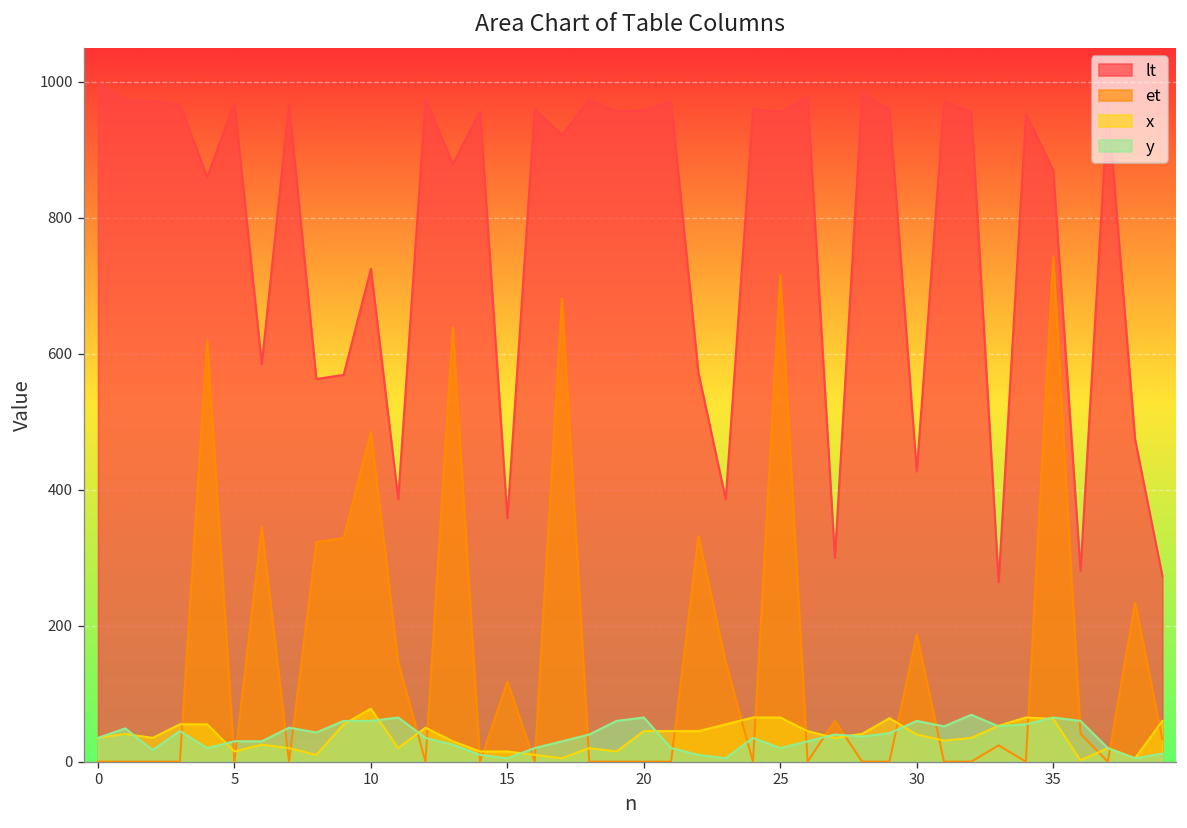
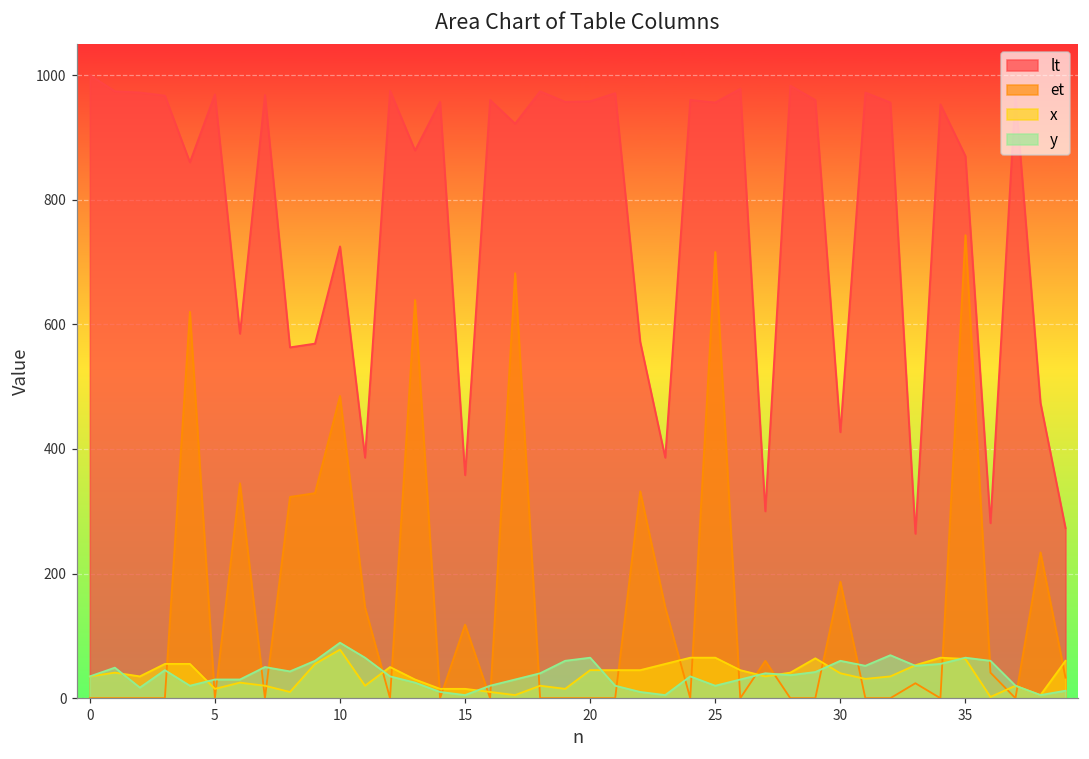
  {
    "lt": {
      "0": 1000,
      "5": 970,
      "10": 730,
      "15": 360,
      "20": 960,
      "25": 960,
      "30": 430,
      "35": 870
    },
    "et": {
      "0": 0,
      "5": 0,
      "10": 490,
      "15": 120,
      "20": 0,
      "25": 720,
      "30": 190,
      "35": 740
    },
    "x": {
      "5": 20,
      "10": 80,
      "15": 20,
      "20": 50,
      "25": 70,
      "30": 40
    },
    "y": {
      "5": 30,
-     "10": 60,
+     "10": 90,
      "15": 10,
      "20": 70,
      "25": 20,
      "30": 60
    }
  }
